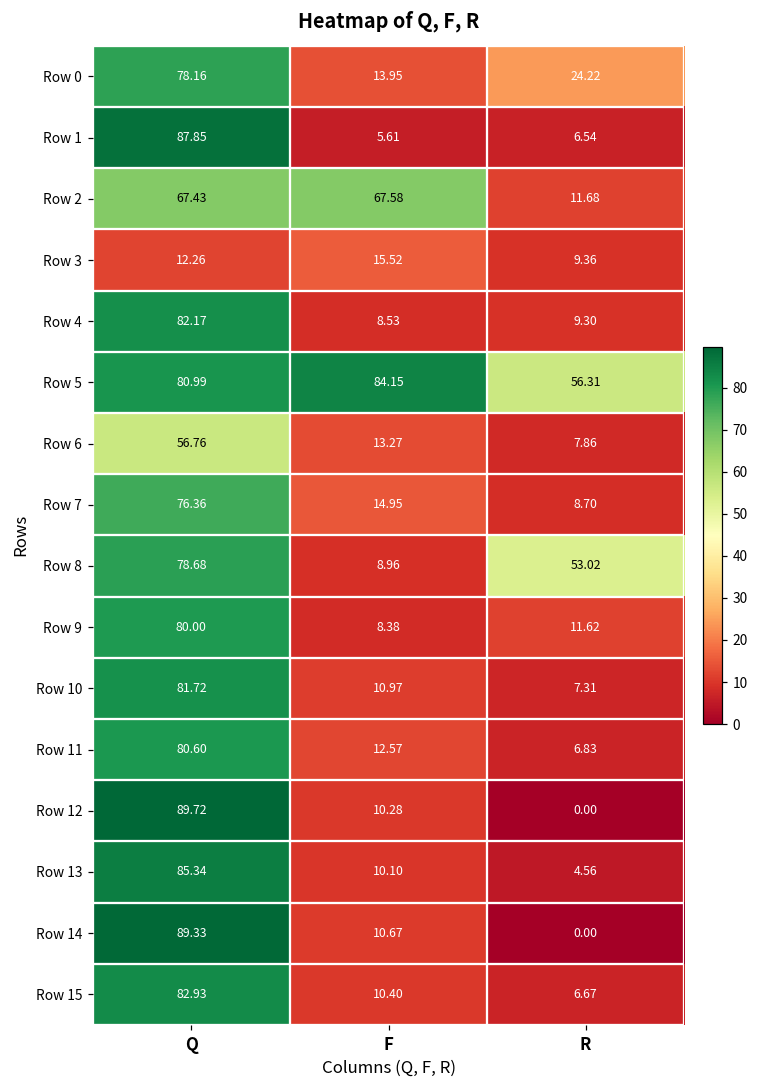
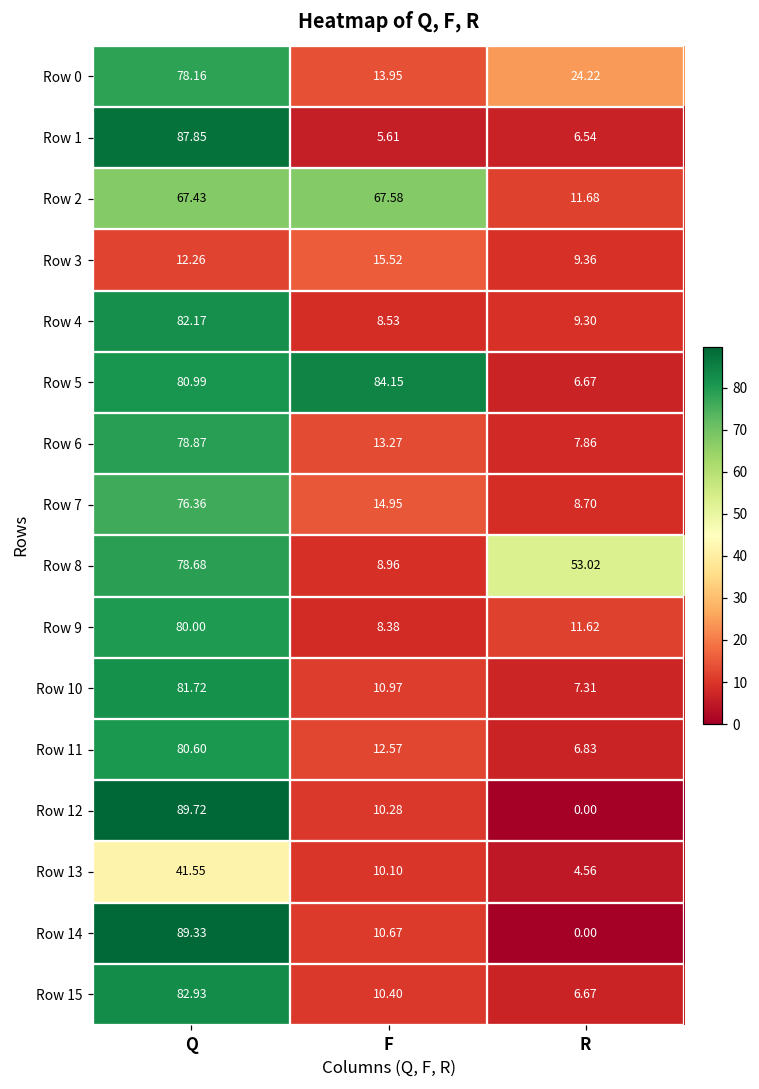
  {
    "Row 0": {
      "Q": 78.16,
      "F": 13.95,
      "R": 24.22
    },
    "Row 1": {
      "Q": 87.85,
      "F": 5.61,
      "R": 6.54
    },
    "Row 2": {
      "Q": 67.43,
      "F": 67.58,
      "R": 11.68
    },
    "Row 3": {
      "Q": 12.26,
      "F": 15.52,
      "R": 9.36
    },
    "Row 4": {
      "Q": 82.17,
      "F": 8.53,
      "R": 9.30
    },
    "Row 5": {
      "Q": 80.99,
      "F": 84.15,
-     "R": 56.31
+     "R": 6.67
    },
    "Row 6": {
-     "Q": 56.76,
+     "Q": 78.87,
      "F": 13.27,
      "R": 7.86
    },
    "Row 7": {
      "Q": 76.36,
      "F": 14.95,
      "R": 8.70
    },
    "Row 8": {
      "Q": 78.68,
      "F": 8.96,
      "R": 53.02
    },
    "Row 9": {
      "Q": 80.00,
      "F": 8.38,
      "R": 11.62
    },
    "Row 10": {
      "Q": 81.72,
      "F": 10.97,
      "R": 7.31
    },
    "Row 11": {
      "Q": 80.60,
      "F": 12.57,
      "R": 6.83
    },
    "Row 12": {
      "Q": 89.72,
      "F": 10.28,
      "R": 0.00
    },
    "Row 13": {
-     "Q": 85.34,
+     "Q": 41.55,
      "F": 10.10,
      "R": 4.56
    },
    "Row 14": {
      "Q": 89.33,
      "F": 10.67,
      "R": 0.00
    },
    "Row 15": {
      "Q": 82.93,
      "F": 10.40,
      "R": 6.67
    }
  }
